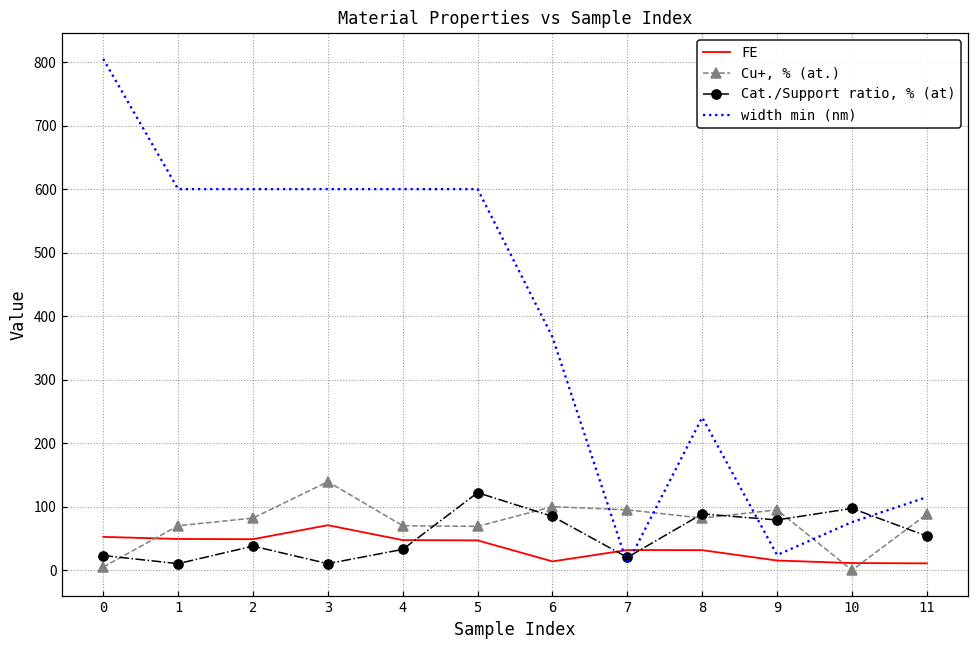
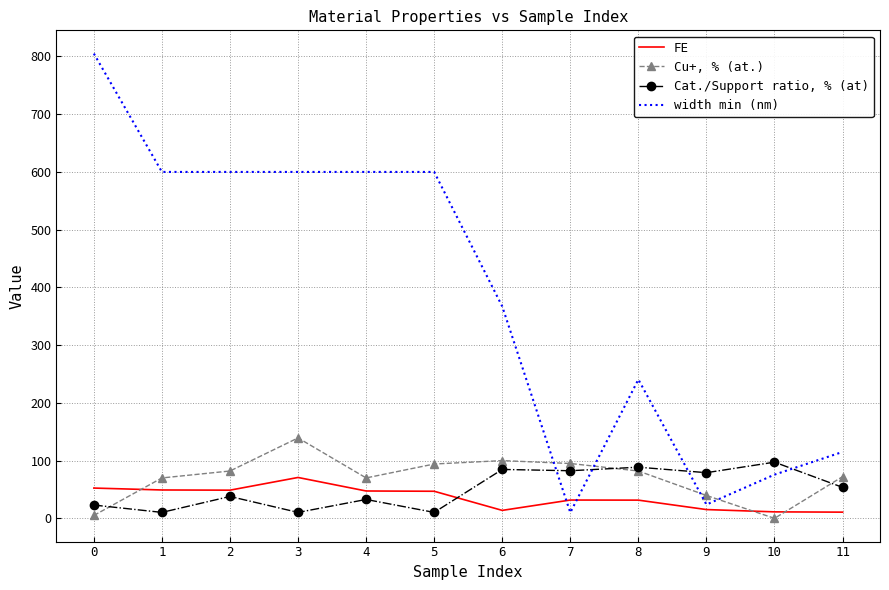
  {
    "FE": {
      "0": 50,
      "1": 50,
      "2": 50,
      "3": 70,
      "4": 50,
      "5": 50,
      "6": 10,
      "7": 30,
      "8": 30,
      "9": 20,
      "10": 10,
      "11": 10
    },
    "Cu+, % (at.)": {
      "0": 10,
      "1": 70,
      "2": 80,
      "3": 140,
      "4": 70,
-     "5": 70,
+     "5": 90,
      "6": 100,
      "7": 100,
      "8": 80,
-     "9": 100,
+     "9": 40,
      "10": 0,
-     "11": 90
+     "11": 70
    },
    "Cat./Support ratio, % (at)": {
      "0": 20,
      "1": 10,
      "2": 40,
      "3": 10,
      "4": 30,
-     "5": 120,
+     "5": 10,
      "6": 80,
-     "7": 20,
+     "7": 80,
      "8": 90,
      "9": 80,
      "10": 100,
      "11": 50
    },
    "width min (nm)": {
      "0": 810,
      "1": 600,
      "2": 600,
      "3": 600,
      "4": 600,
      "5": 600,
      "6": 370,
      "7": 10,
      "8": 240,
      "9": 20,
      "10": 80,
      "11": 120
    }
  }
